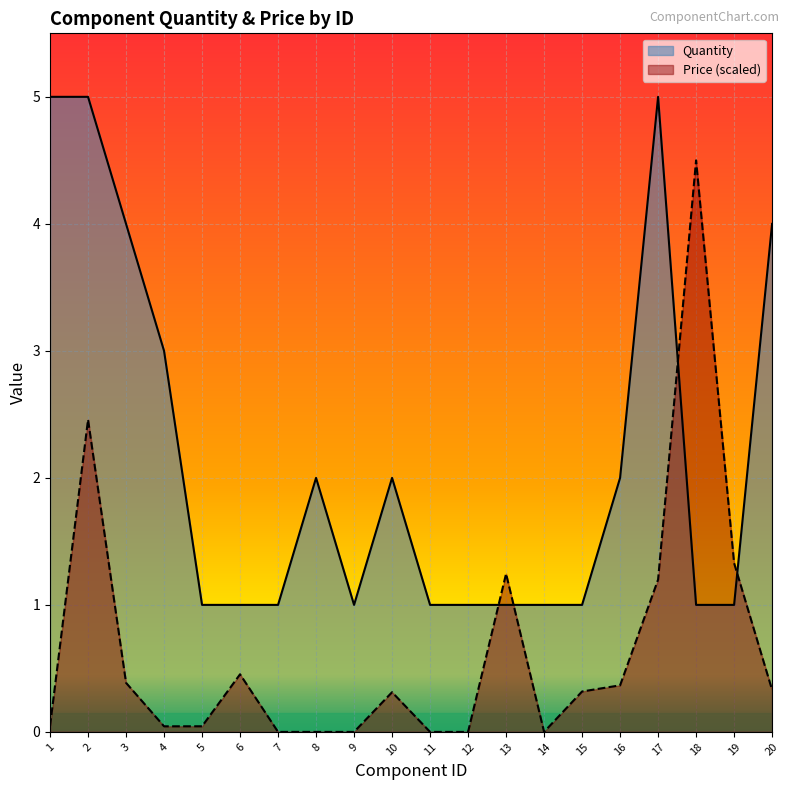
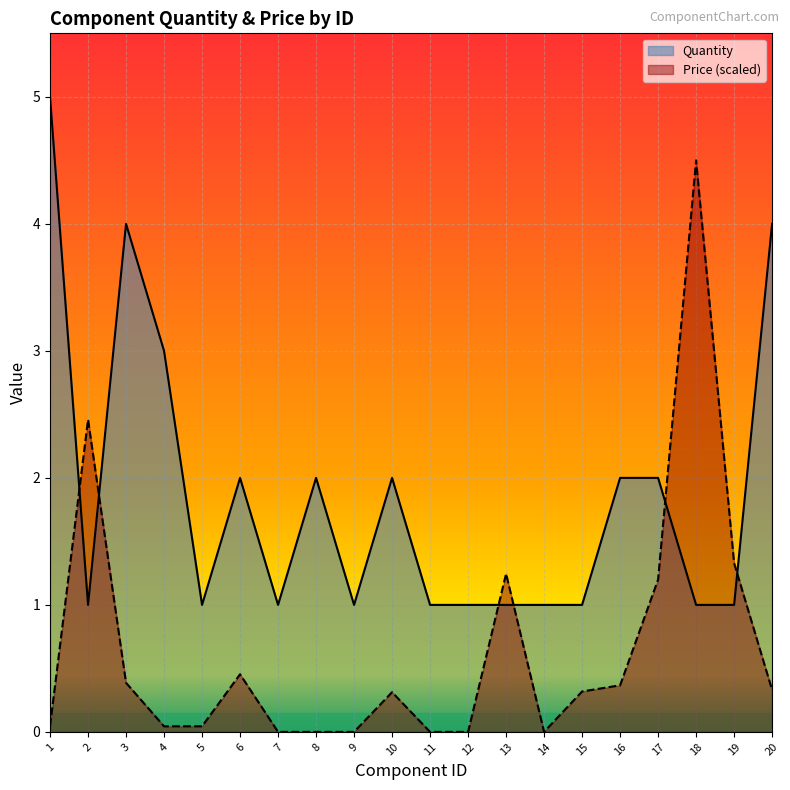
  {
    "Quantity": {
      "1": 5,
-     "2": 5,
+     "2": 1,
      "3": 4,
      "4": 3,
      "5": 1,
-     "6": 1,
+     "6": 2,
      "7": 1,
      "8": 2,
      "9": 1,
      "10": 2,
      "11": 1,
      "12": 1,
      "13": 1,
      "14": 1,
      "15": 1,
      "16": 2,
-     "17": 5,
+     "17": 2,
      "18": 1,
      "19": 1,
      "20": 4
    },
    "Price (scaled)": {
      "2": 2.46,
      "3": 0.39,
      "6": 0.45,
      "10": 0.31,
      "13": 1.25,
      "15": 0.32,
      "16": 0.37,
      "17": 1.20,
      "18": 4.50,
      "19": 1.33,
      "20": 0.33
    }
  }
